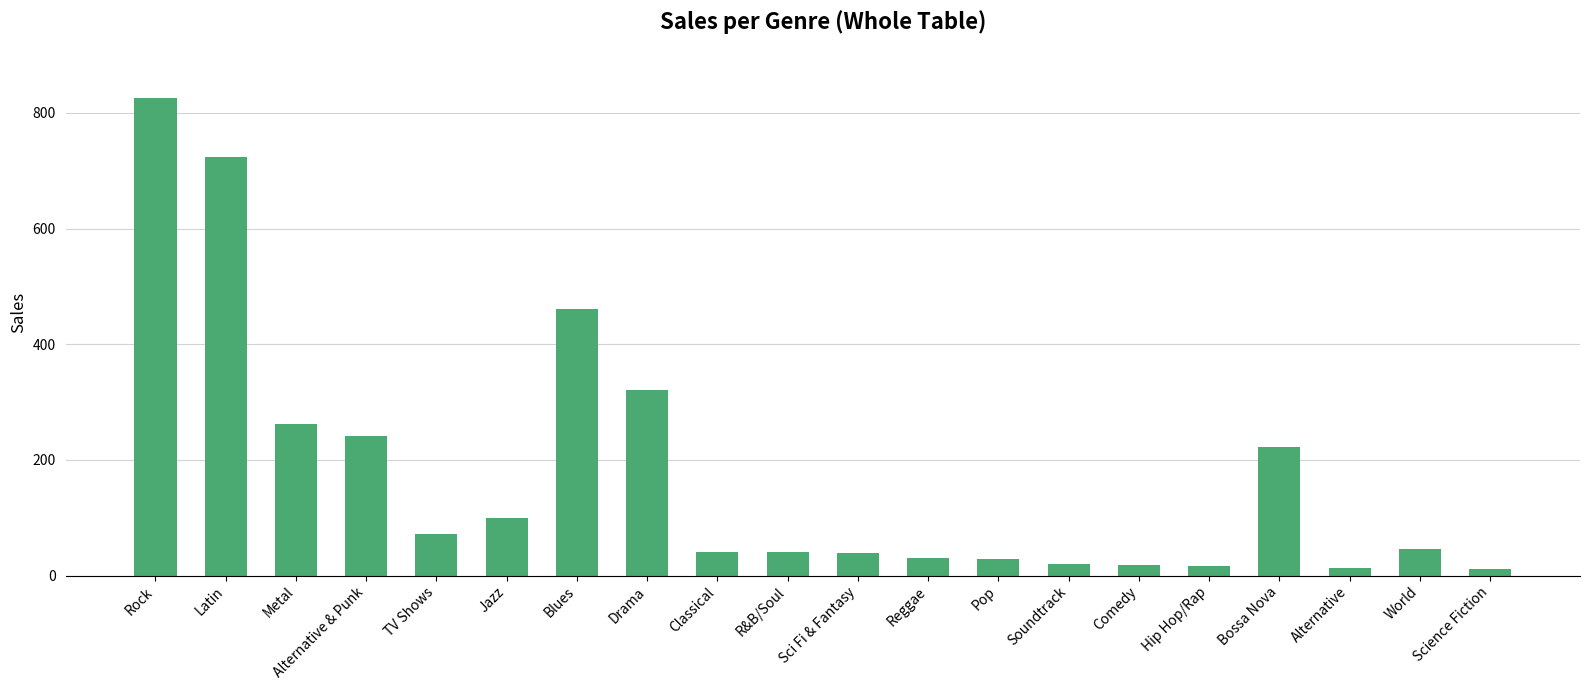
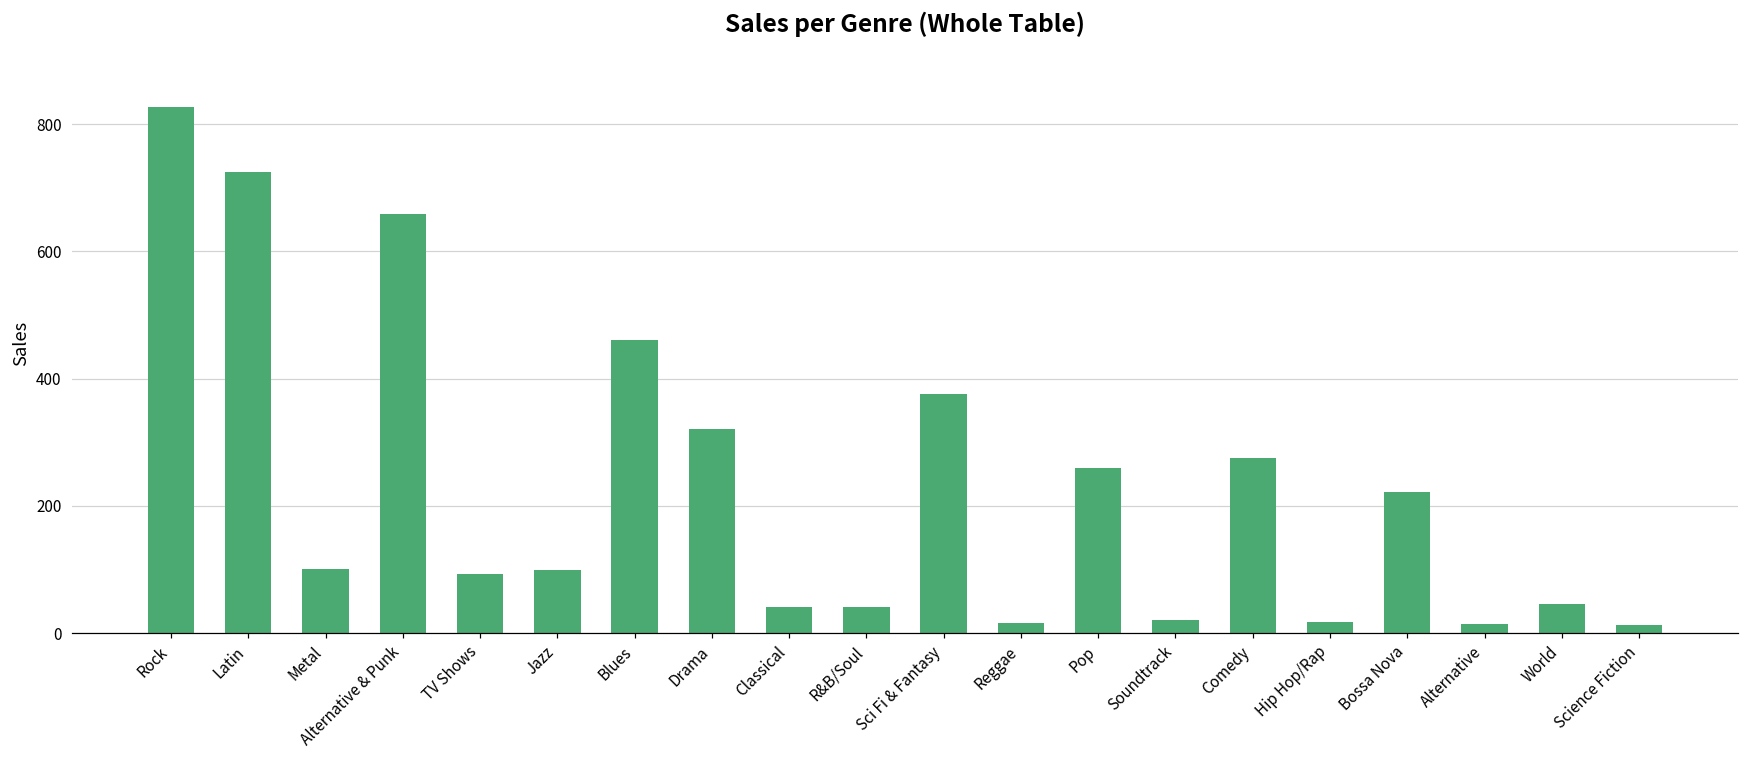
  {
    "Rock": 830,
    "Latin": 720,
-   "Metal": 260,
-   "Alternative & Punk": 240,
-   "TV Shows": 70,
+   "Metal": 100,
+   "Alternative & Punk": 660,
+   "TV Shows": 90,
    "Jazz": 100,
    "Blues": 460,
    "Drama": 320,
    "Classical": 40,
    "R&B/Soul": 40,
-   "Sci Fi & Fantasy": 40,
-   "Reggae": 30,
-   "Pop": 30,
+   "Sci Fi & Fantasy": 380,
+   "Reggae": 20,
+   "Pop": 260,
    "Soundtrack": 20,
-   "Comedy": 20,
+   "Comedy": 270,
    "Hip Hop/Rap": 20,
    "Bossa Nova": 220,
    "Alternative": 10,
    "World": 50,
    "Science Fiction": 10
  }
